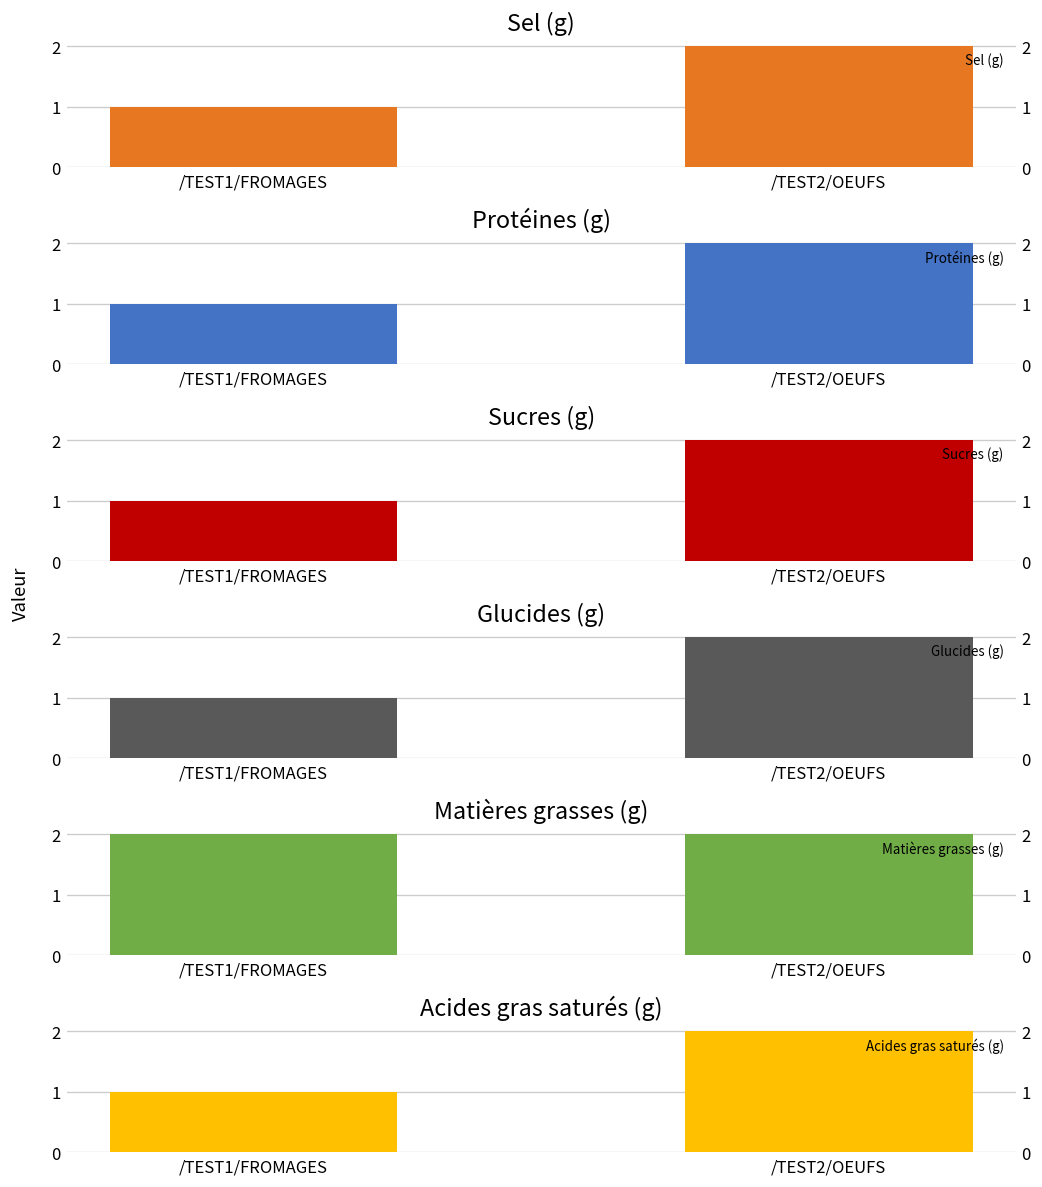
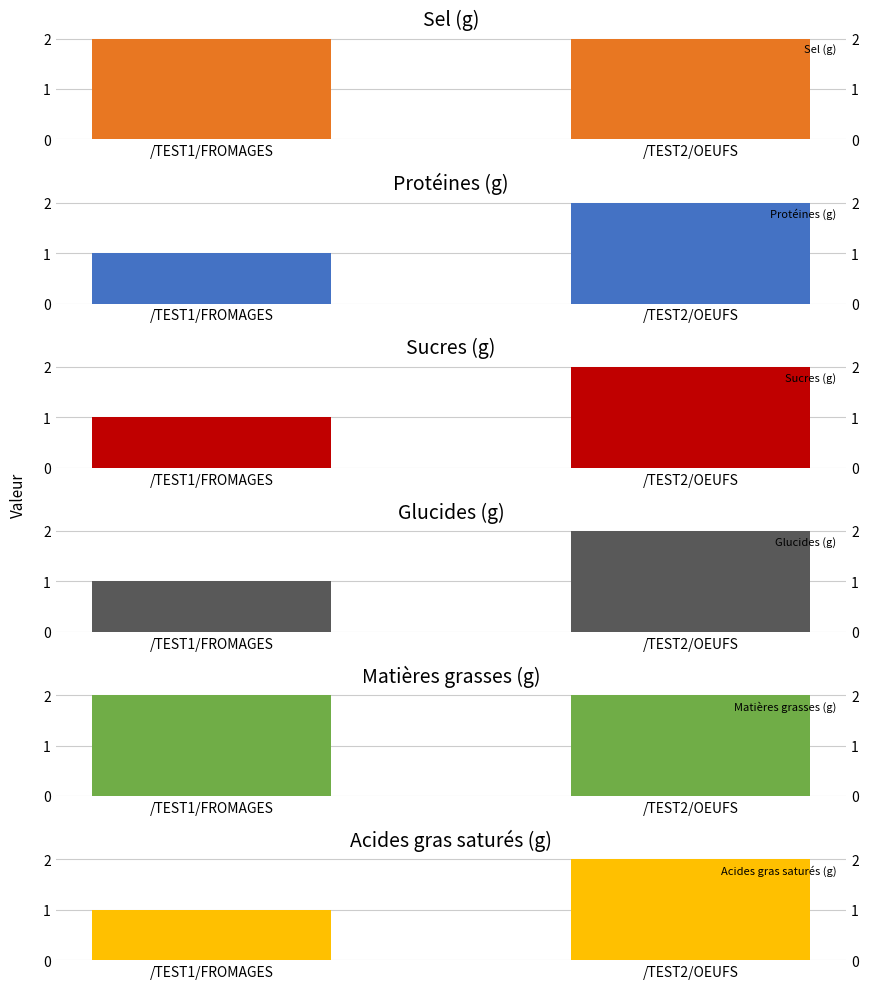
  {
    "Sel (g)": {
-     "/TEST1/FROMAGES": 1,
+     "/TEST1/FROMAGES": 2,
      "/TEST2/OEUFS": 2
    },
    "Protéines (g)": {
      "/TEST1/FROMAGES": 1.0,
      "/TEST2/OEUFS": 2.0
    },
    "Sucres (g)": {
      "/TEST1/FROMAGES": 1.0,
      "/TEST2/OEUFS": 2.0
    },
    "Glucides (g)": {
      "/TEST1/FROMAGES": 1.0,
      "/TEST2/OEUFS": 2.0
    },
    "Matières grasses (g)": {
      "/TEST1/FROMAGES": 2.0,
      "/TEST2/OEUFS": 2.0
    },
    "Acides gras saturés (g)": {
      "/TEST1/FROMAGES": 1.0,
      "/TEST2/OEUFS": 2.0
    }
  }
